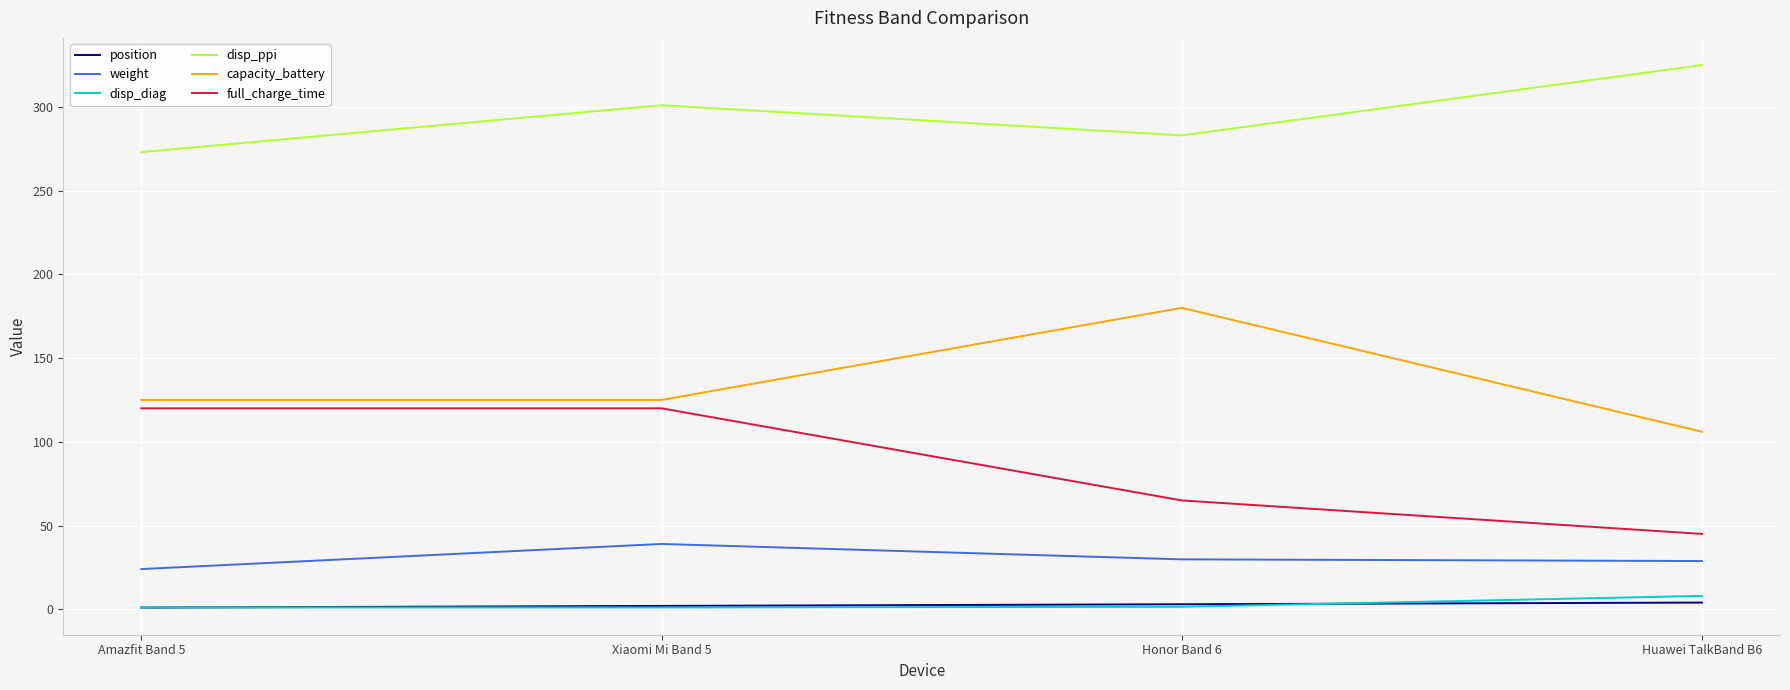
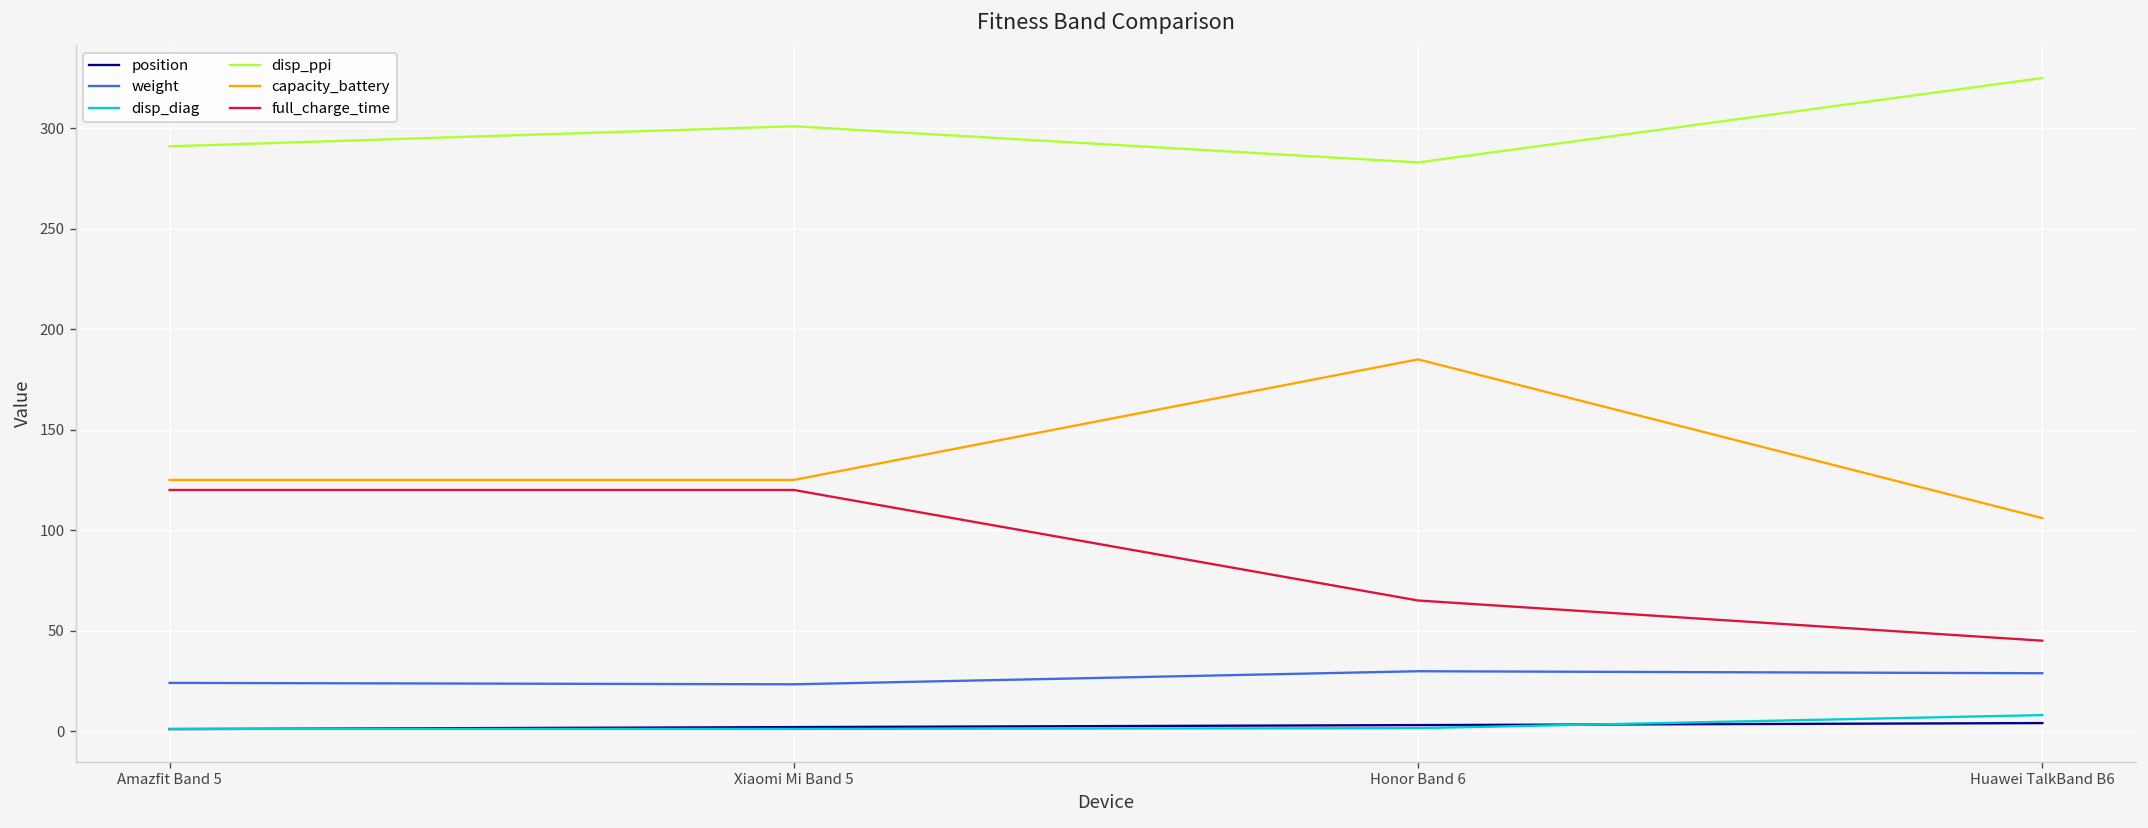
  {
    "position": {
      "Honor Band 6": 3,
      "Huawei TalkBand B6": 4
    },
    "weight": {
      "Amazfit Band 5": 24,
-     "Xiaomi Mi Band 5": 39,
+     "Xiaomi Mi Band 5": 23,
      "Honor Band 6": 30,
      "Huawei TalkBand B6": 29
    },
    "disp_diag": {
      "Honor Band 6": 1,
      "Huawei TalkBand B6": 8
    },
    "disp_ppi": {
-     "Amazfit Band 5": 273,
+     "Amazfit Band 5": 291,
      "Xiaomi Mi Band 5": 301,
      "Honor Band 6": 283,
      "Huawei TalkBand B6": 325
    },
    "capacity_battery": {
      "Amazfit Band 5": 125,
      "Xiaomi Mi Band 5": 125,
-     "Honor Band 6": 180,
+     "Honor Band 6": 185,
      "Huawei TalkBand B6": 106
    },
    "full_charge_time": {
      "Amazfit Band 5": 120,
      "Xiaomi Mi Band 5": 120,
      "Honor Band 6": 65,
      "Huawei TalkBand B6": 45
    }
  }
